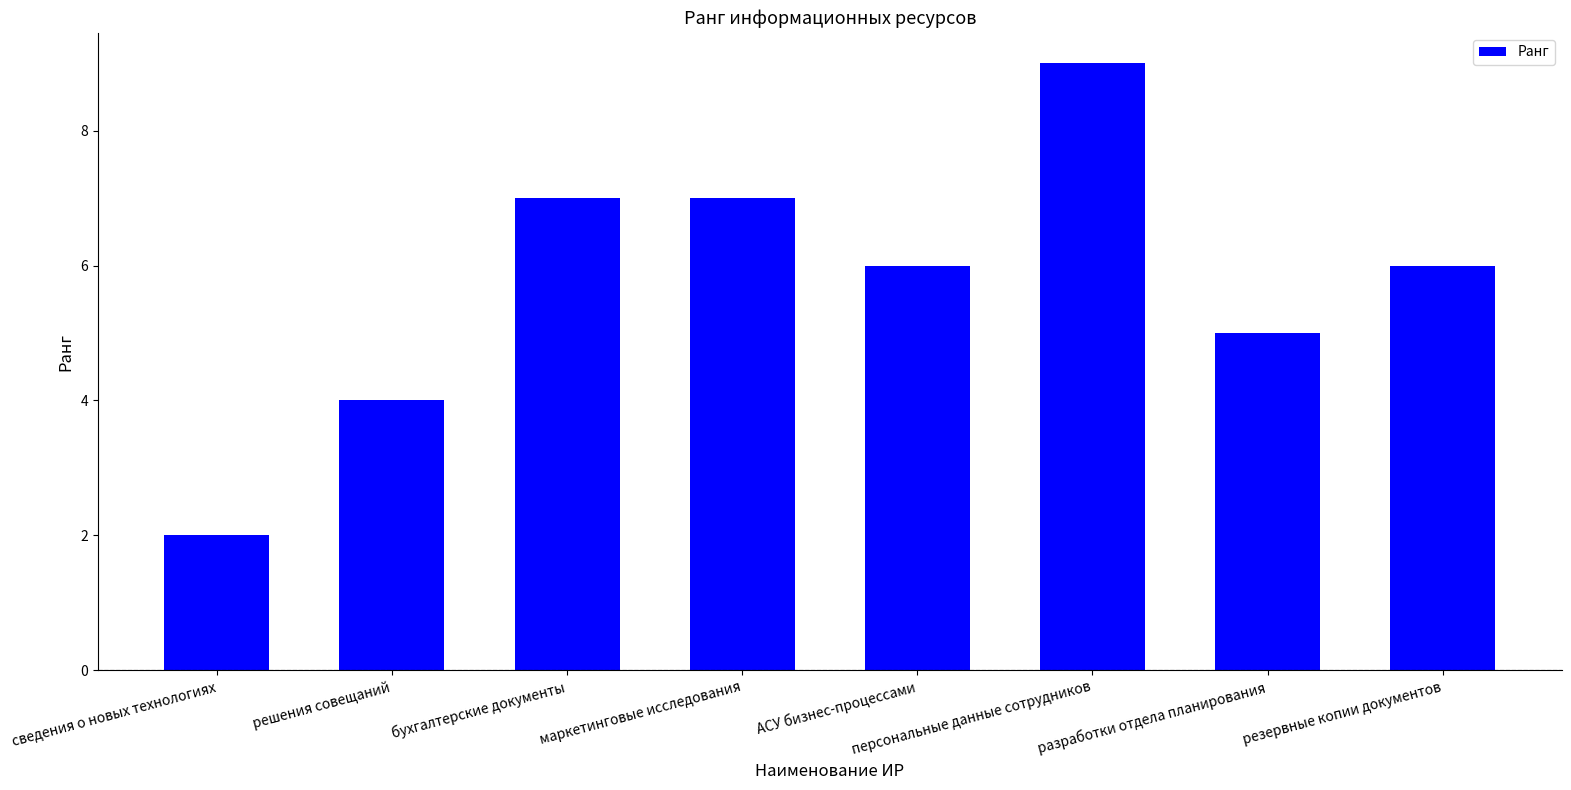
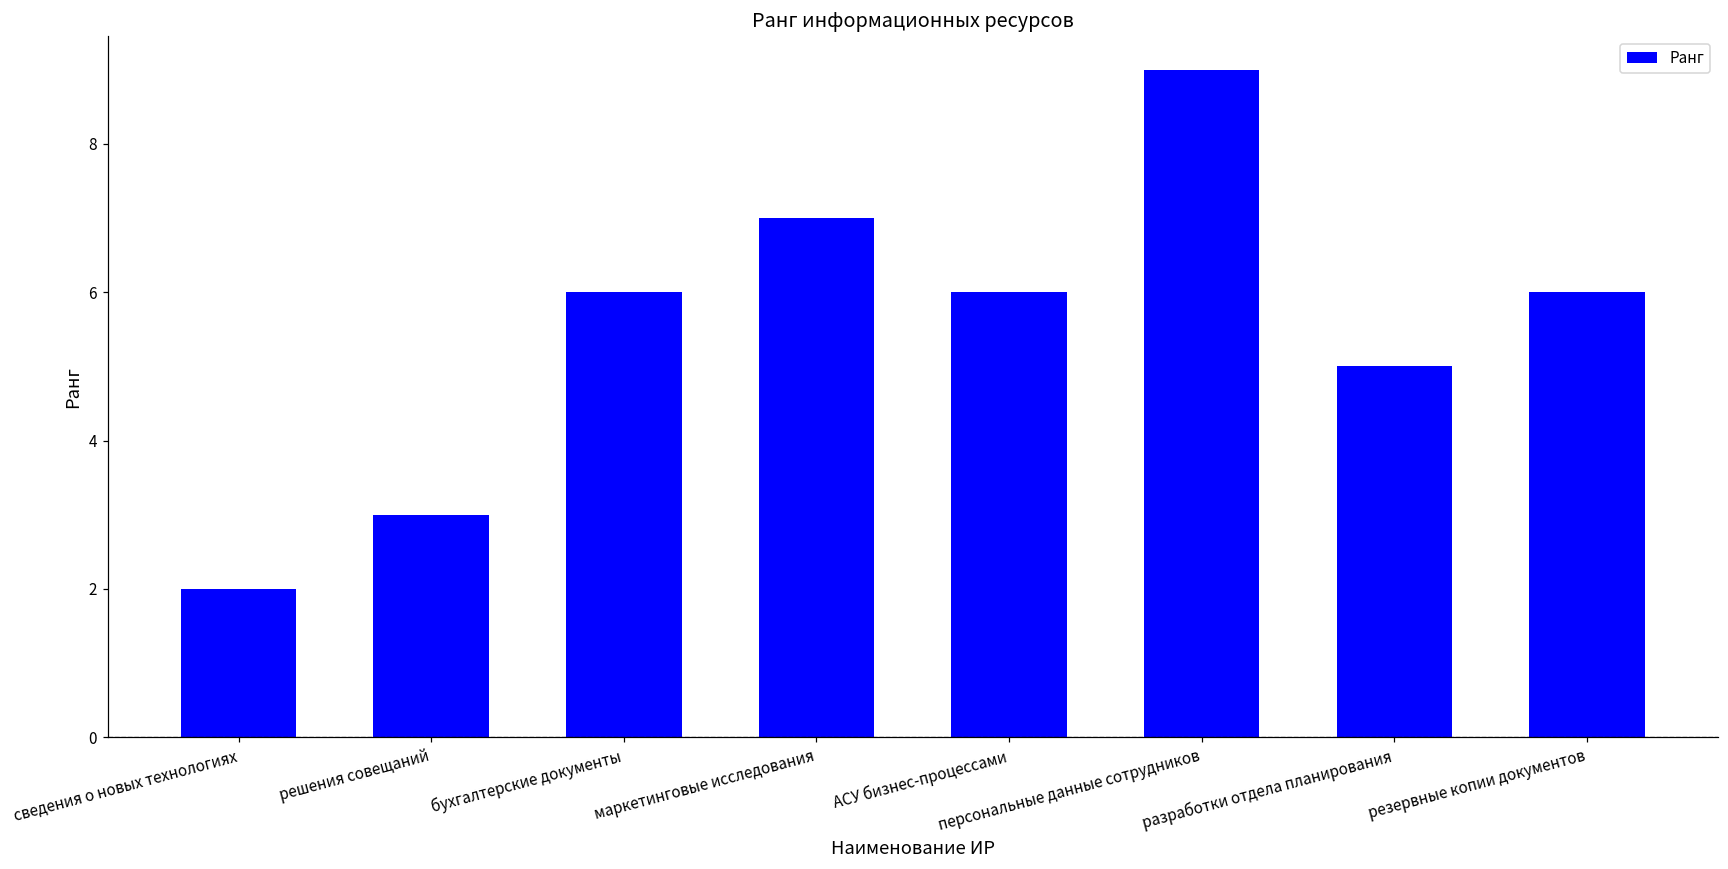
  {
    "сведения о новых технологиях": 2,
-   "решения совещаний": 4,
-   "бухгалтерские документы": 7,
+   "решения совещаний": 3,
+   "бухгалтерские документы": 6,
    "маркетинговые исследования": 7,
    "АСУ бизнес-процессами": 6,
    "персональные данные сотрудников": 9,
    "разработки отдела планирования": 5,
    "резервные копии документов": 6
  }
